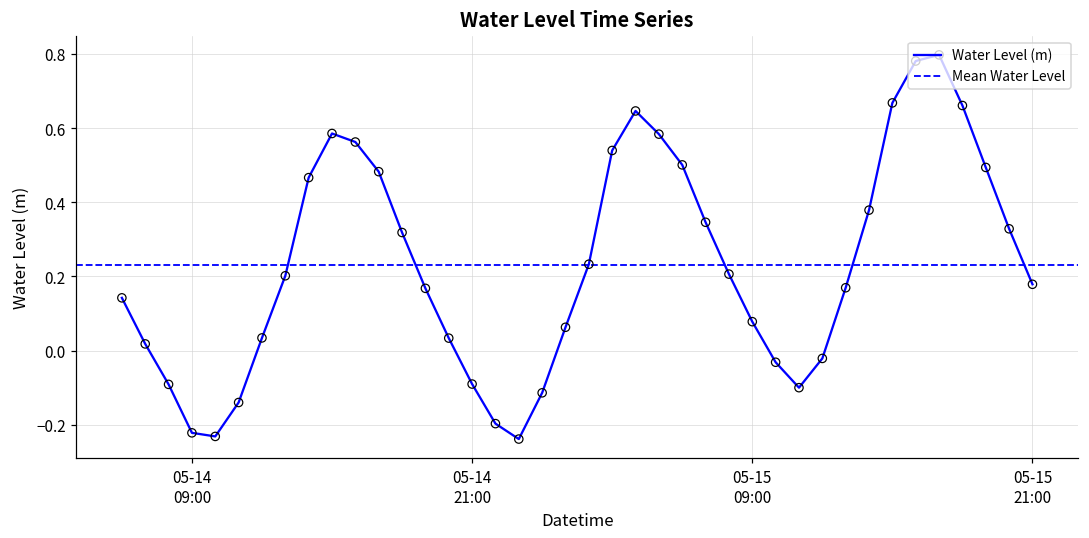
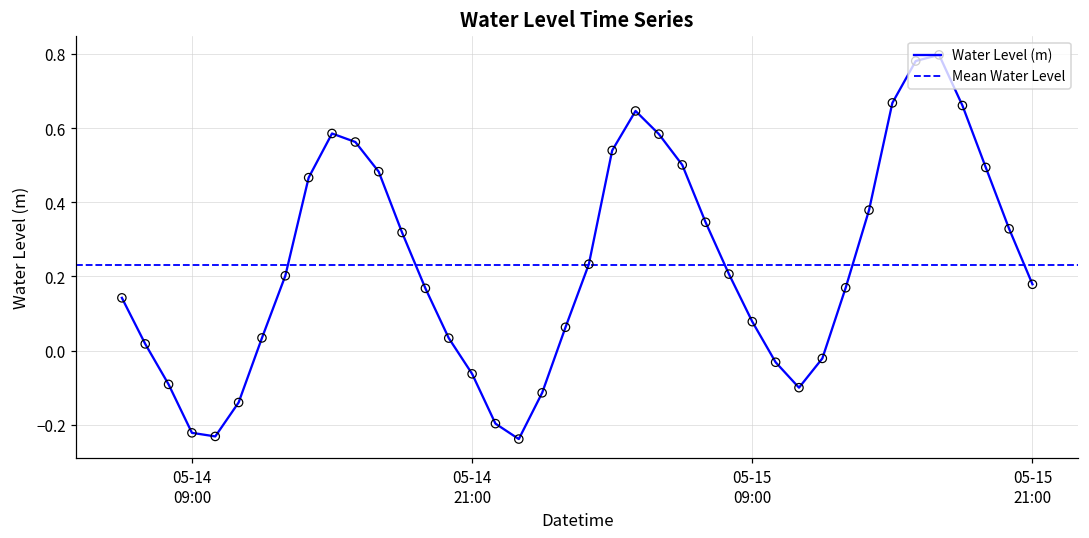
  {
    "05-14 09:00": -0.22,
-   "05-14 21:00": -0.09,
+   "05-14 21:00": -0.06,
    "05-15 09:00": 0.08,
    "05-15 21:00": 0.18
  }
